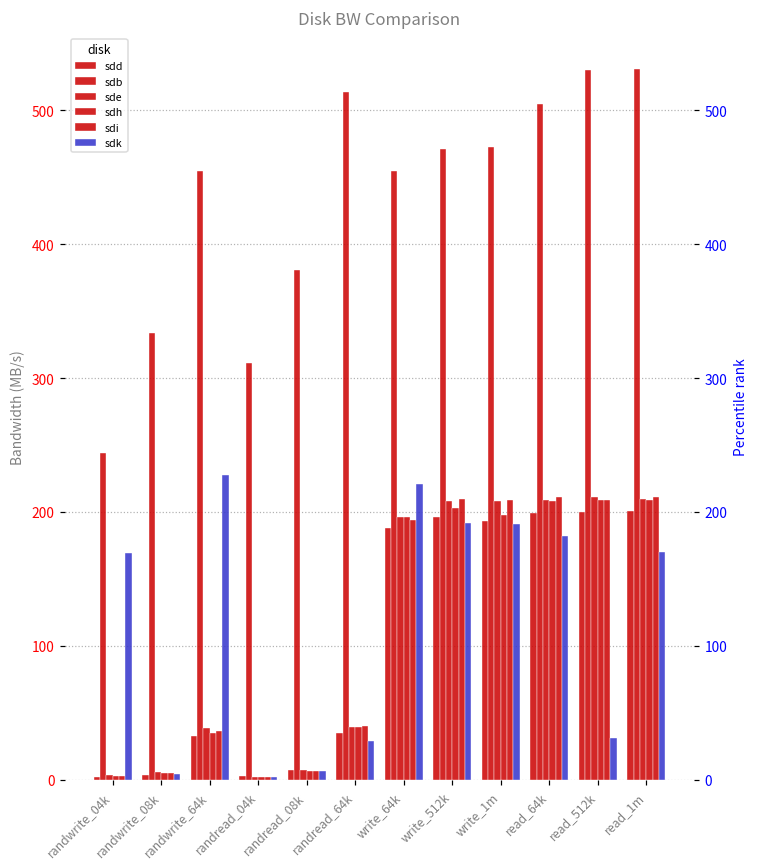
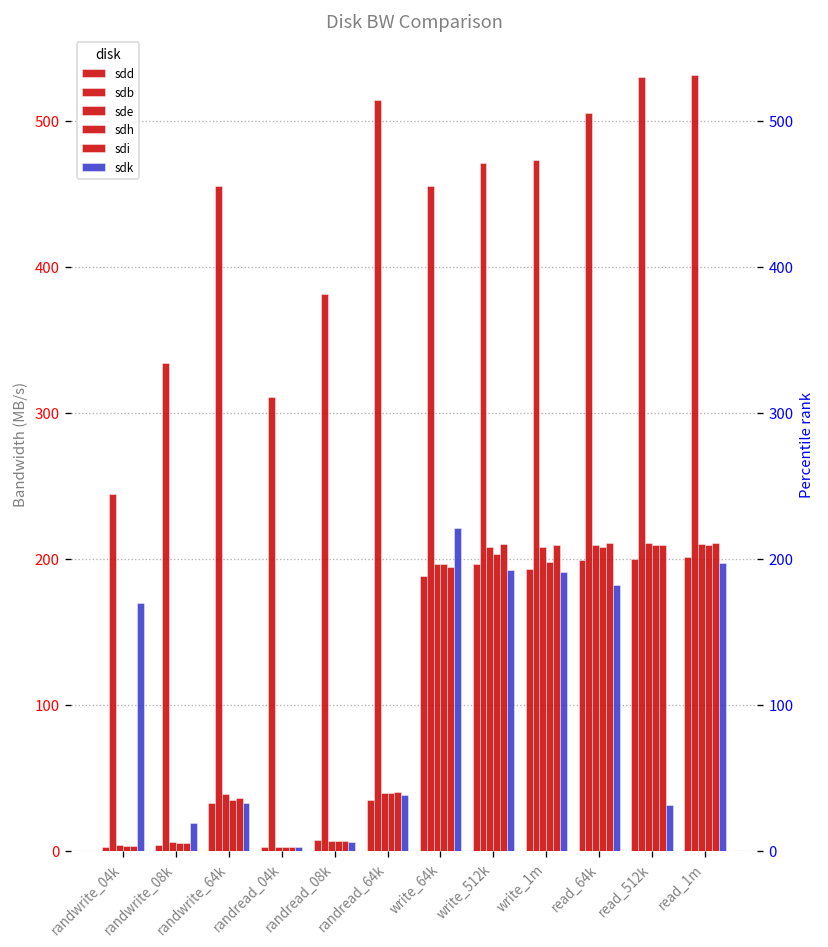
  {
    "sdk": {
      "randwrite_04k": 169,
-     "randwrite_08k": 4,
-     "randwrite_64k": 228,
+     "randwrite_08k": 19,
+     "randwrite_64k": 33,
      "randread_04k": 2,
      "randread_08k": 6,
-     "randread_64k": 29,
+     "randread_64k": 38,
      "write_64k": 221,
      "write_512k": 192,
      "write_1m": 191,
      "read_64k": 182,
      "read_512k": 31,
-     "read_1m": 170
+     "read_1m": 197
    }
  }
